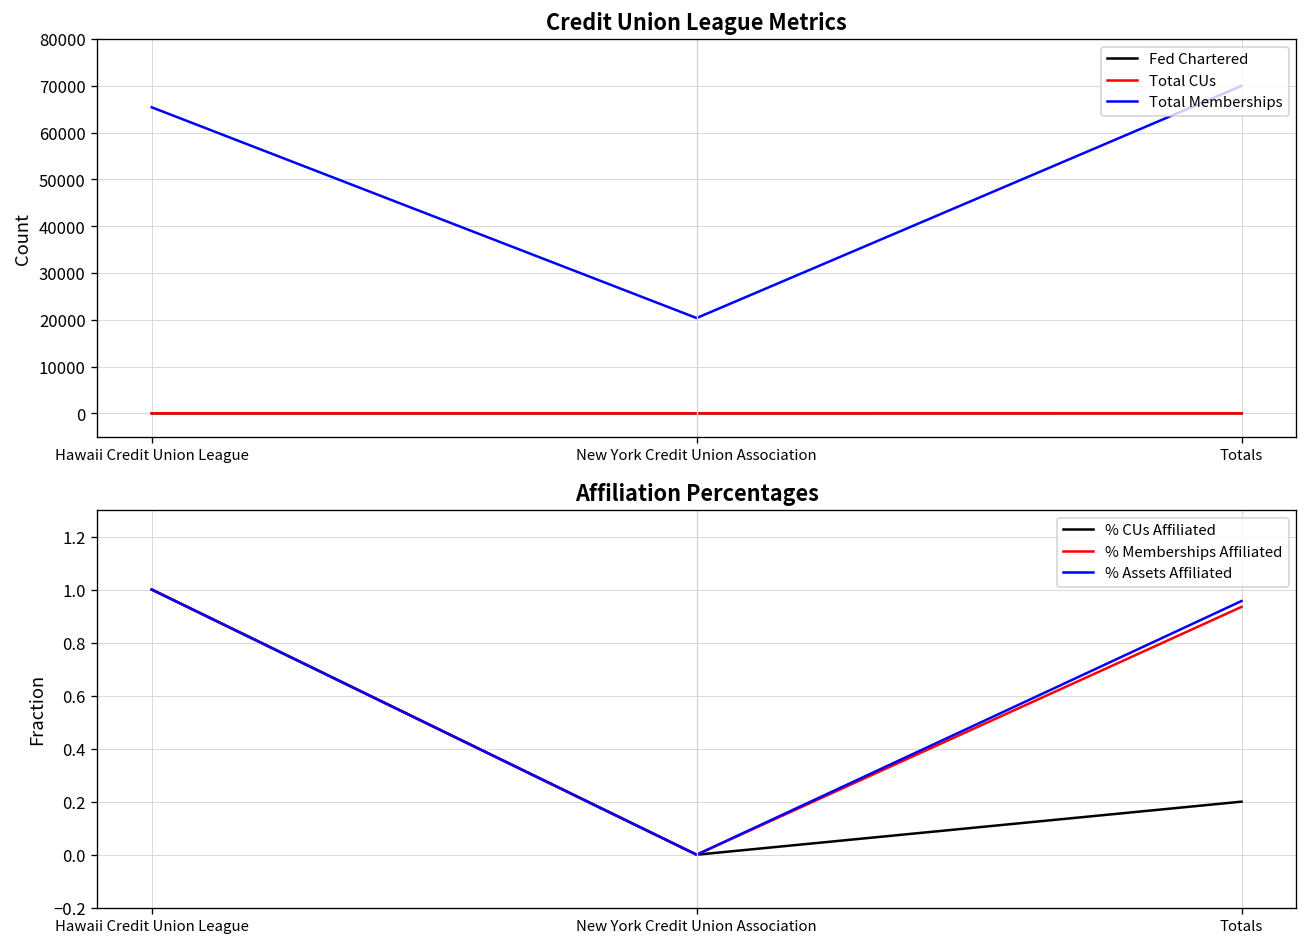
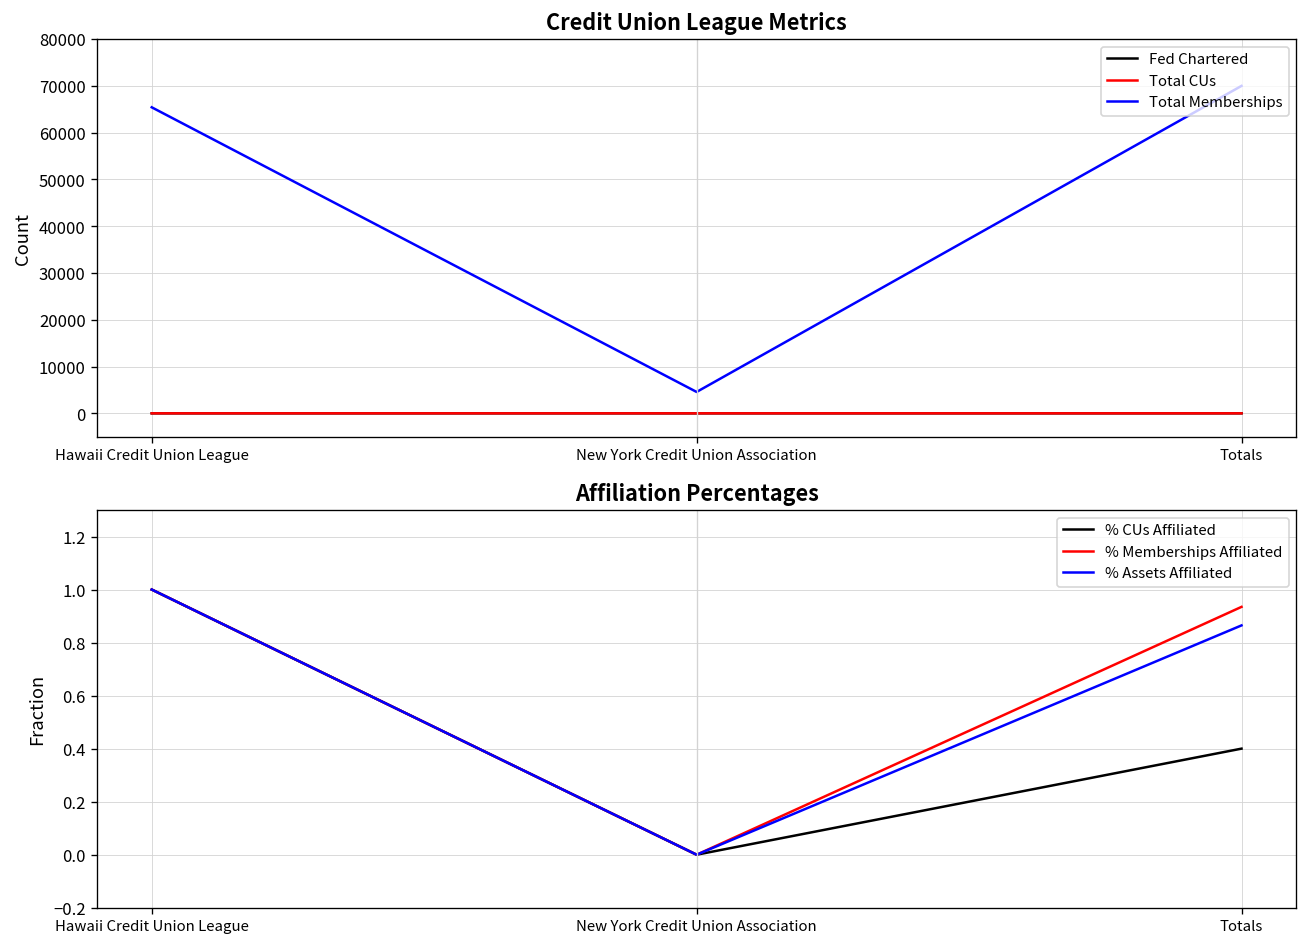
  {
    "Credit Union League Metrics": {
      "Total CUs": {
        "Hawaii Credit Union League": 0,
        "New York Credit Union Association": 0,
        "Totals": 0
      },
      "Total Memberships": {
        "Hawaii Credit Union League": 65000,
-       "New York Credit Union Association": 20000
+       "New York Credit Union Association": 5000
      }
    },
    "Affiliation Percentages": {
      "% CUs Affiliated": {
-       "Totals": 0.2
+       "Totals": 0.4
      },
      "% Memberships Affiliated": {
        "Totals": 0.93
      },
      "% Assets Affiliated": {
-       "Totals": 0.96
+       "Totals": 0.86
      }
    }
  }
